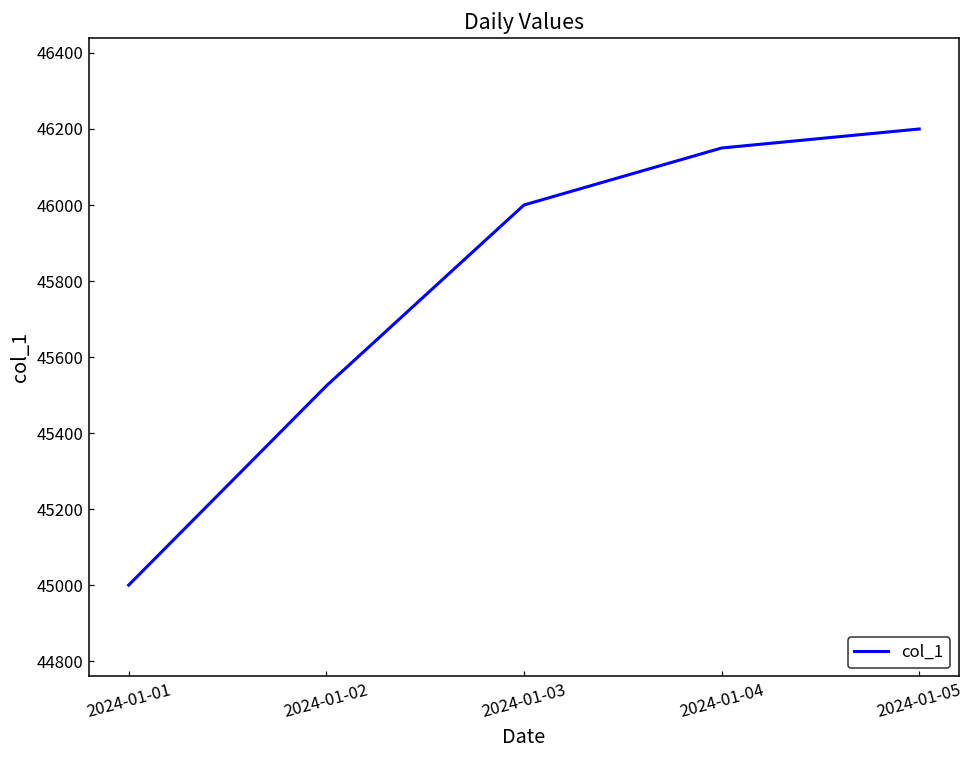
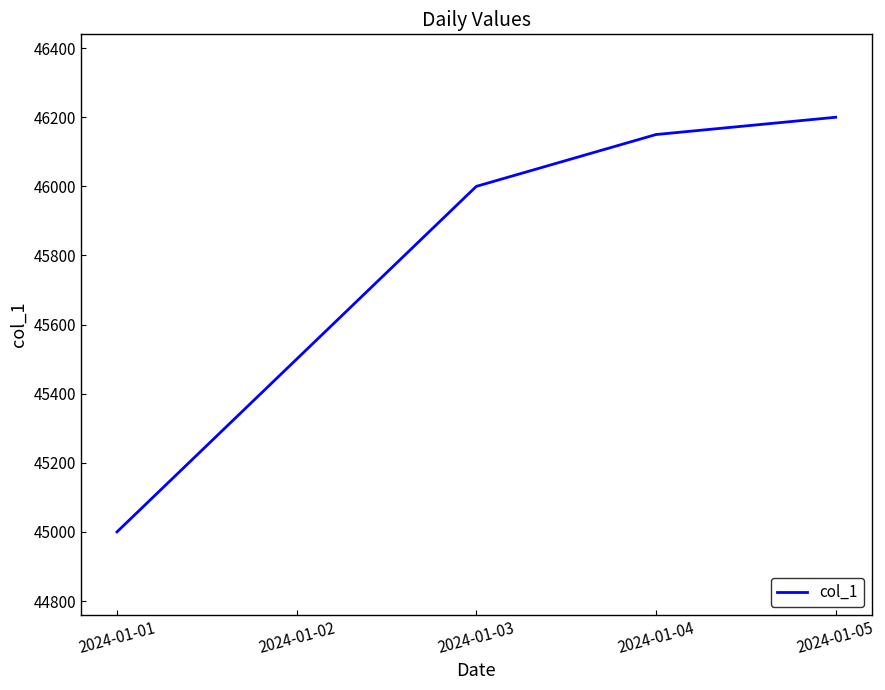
  {
    "2024-01-01": 45000,
-   "2024-01-02": 45520,
+   "2024-01-02": 45500,
    "2024-01-03": 46000,
    "2024-01-04": 46150,
    "2024-01-05": 46200
  }
